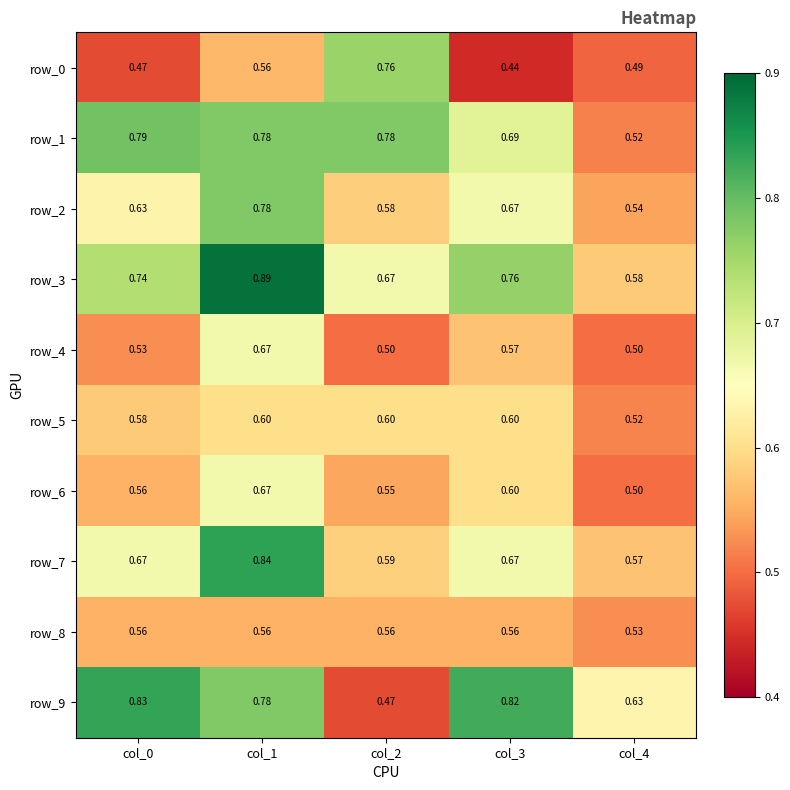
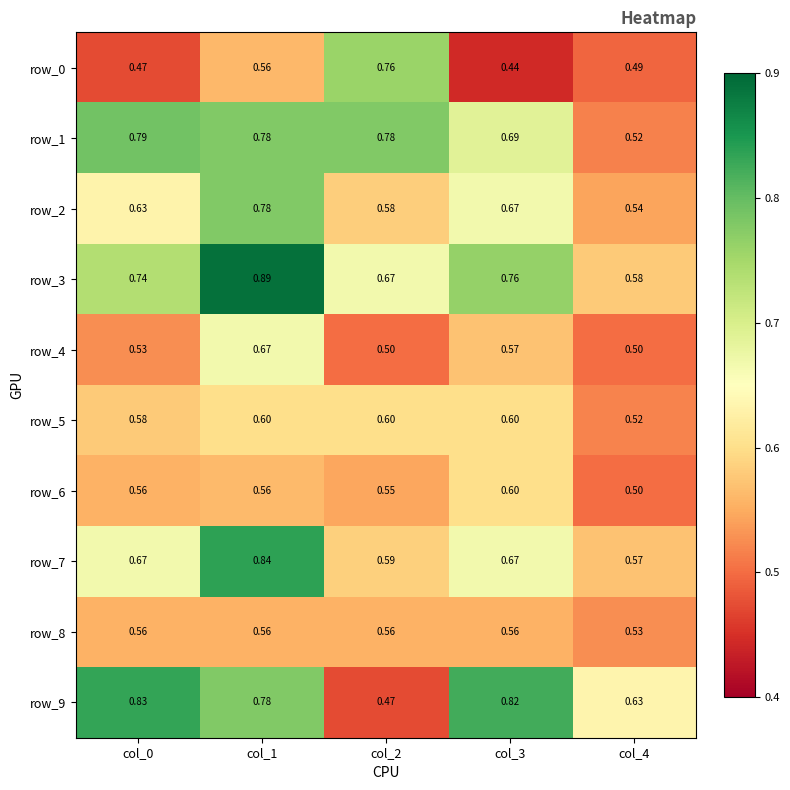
  {
    "row_0": {
      "col_0": 0.47,
      "col_1": 0.56,
      "col_2": 0.76,
      "col_3": 0.44,
      "col_4": 0.49
    },
    "row_1": {
      "col_0": 0.79,
      "col_1": 0.78,
      "col_2": 0.78,
      "col_3": 0.69,
      "col_4": 0.52
    },
    "row_2": {
      "col_0": 0.63,
      "col_1": 0.78,
      "col_2": 0.58,
      "col_3": 0.67,
      "col_4": 0.54
    },
    "row_3": {
      "col_0": 0.74,
      "col_1": 0.89,
      "col_2": 0.67,
      "col_3": 0.76,
      "col_4": 0.58
    },
    "row_4": {
      "col_0": 0.53,
      "col_1": 0.67,
      "col_2": 0.50,
      "col_3": 0.57,
      "col_4": 0.50
    },
    "row_5": {
      "col_0": 0.58,
      "col_1": 0.60,
      "col_2": 0.60,
      "col_3": 0.60,
      "col_4": 0.52
    },
    "row_6": {
      "col_0": 0.56,
-     "col_1": 0.67,
+     "col_1": 0.56,
      "col_2": 0.55,
      "col_3": 0.60,
      "col_4": 0.50
    },
    "row_7": {
      "col_0": 0.67,
      "col_1": 0.84,
      "col_2": 0.59,
      "col_3": 0.67,
      "col_4": 0.57
    },
    "row_8": {
      "col_0": 0.56,
      "col_1": 0.56,
      "col_2": 0.56,
      "col_3": 0.56,
      "col_4": 0.53
    },
    "row_9": {
      "col_0": 0.83,
      "col_1": 0.78,
      "col_2": 0.47,
      "col_3": 0.82,
      "col_4": 0.63
    }
  }
